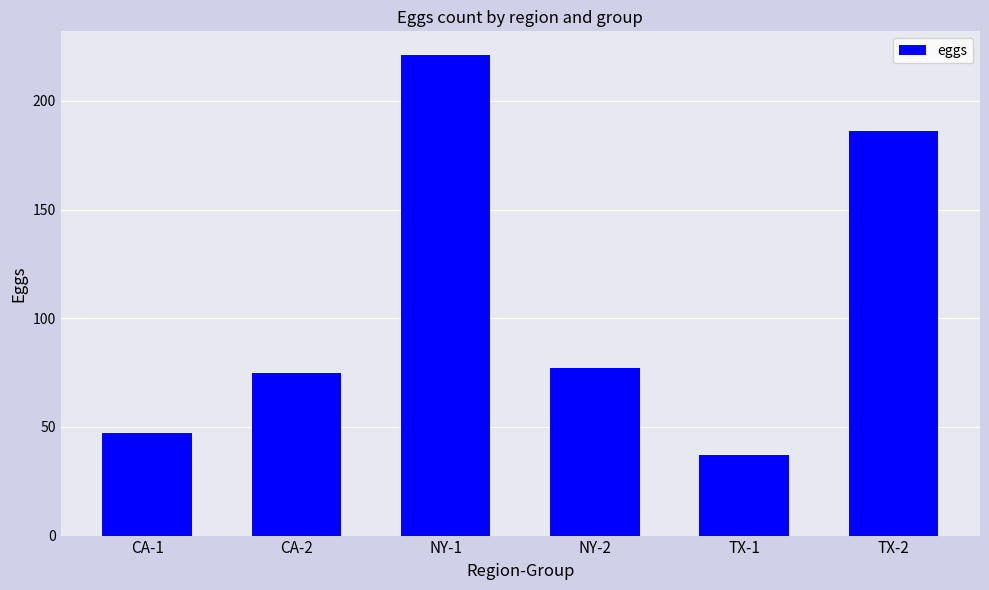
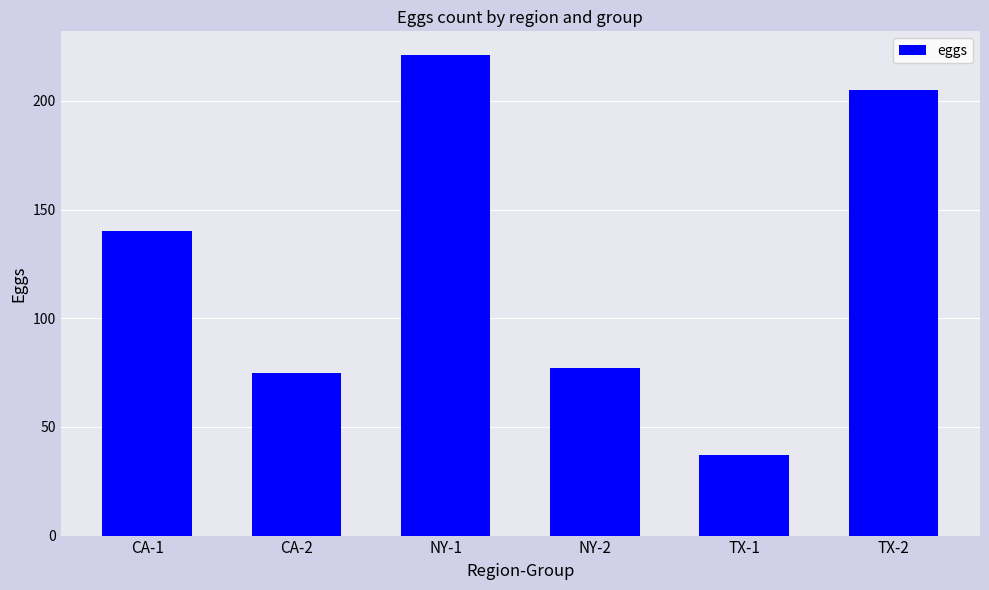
  {
-   "CA-1": 47,
+   "CA-1": 140,
    "CA-2": 75,
    "NY-1": 221,
    "NY-2": 77,
    "TX-1": 37,
-   "TX-2": 186
+   "TX-2": 205
  }
